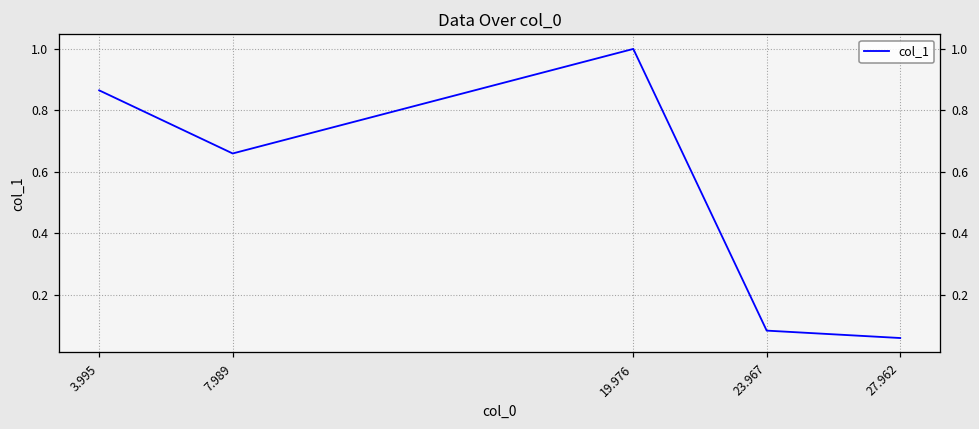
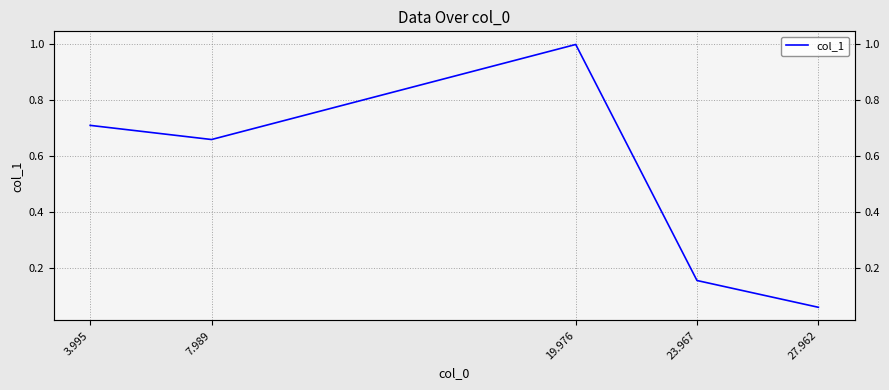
  {
-   "3.995": 0.87,
+   "3.995": 0.71,
    "7.989": 0.66,
    "19.976": 1.00,
-   "23.967": 0.08,
+   "23.967": 0.15,
    "27.962": 0.06
  }
